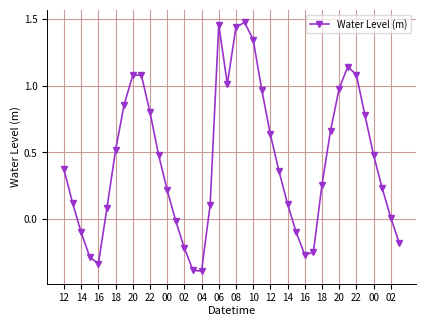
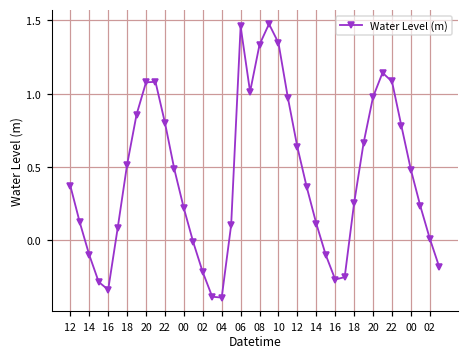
  {
    "04": -0.39,
    "06": 1.46,
-   "08": 1.44,
+   "08": 1.34,
    "10": 1.35
  }
